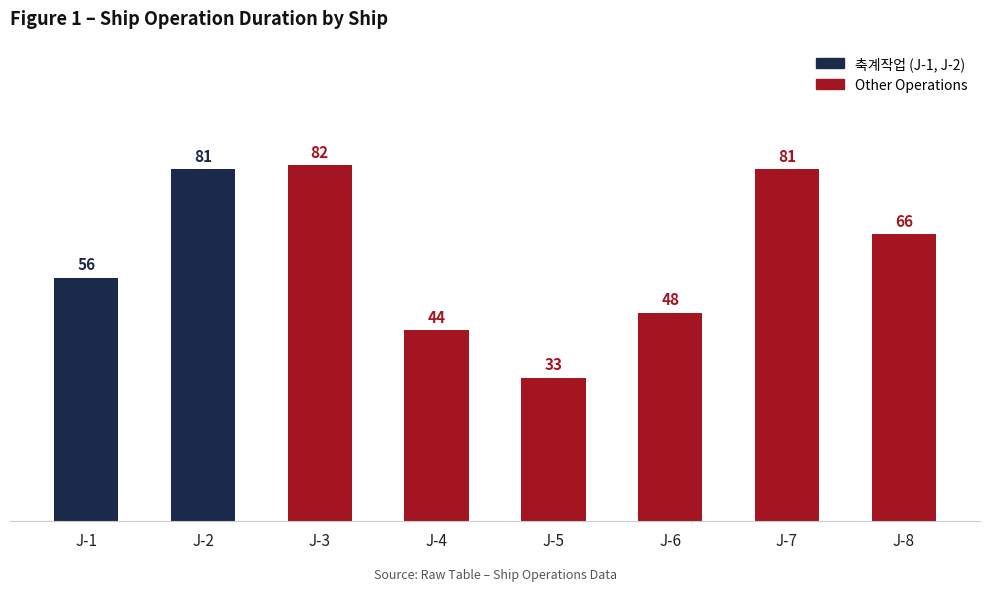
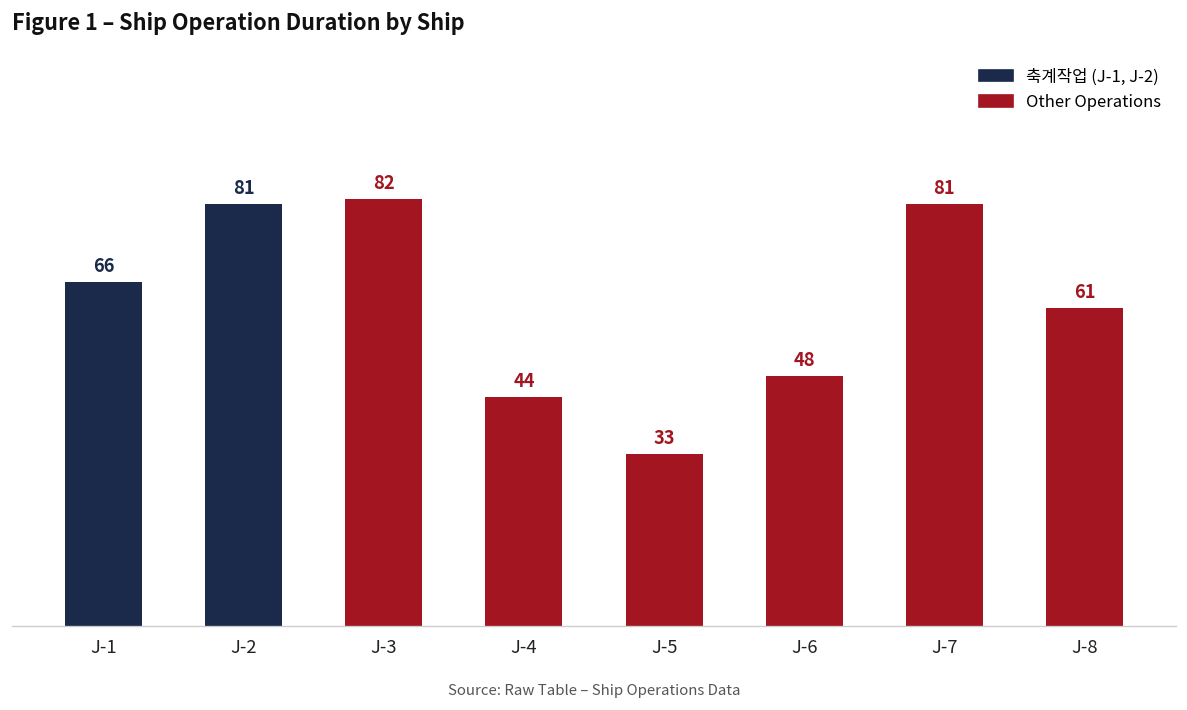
  {
-   "J-1": 56,
+   "J-1": 66,
    "J-2": 81,
    "J-3": 82,
    "J-4": 44,
    "J-5": 33,
    "J-6": 48,
    "J-7": 81,
-   "J-8": 66
+   "J-8": 61
  }
